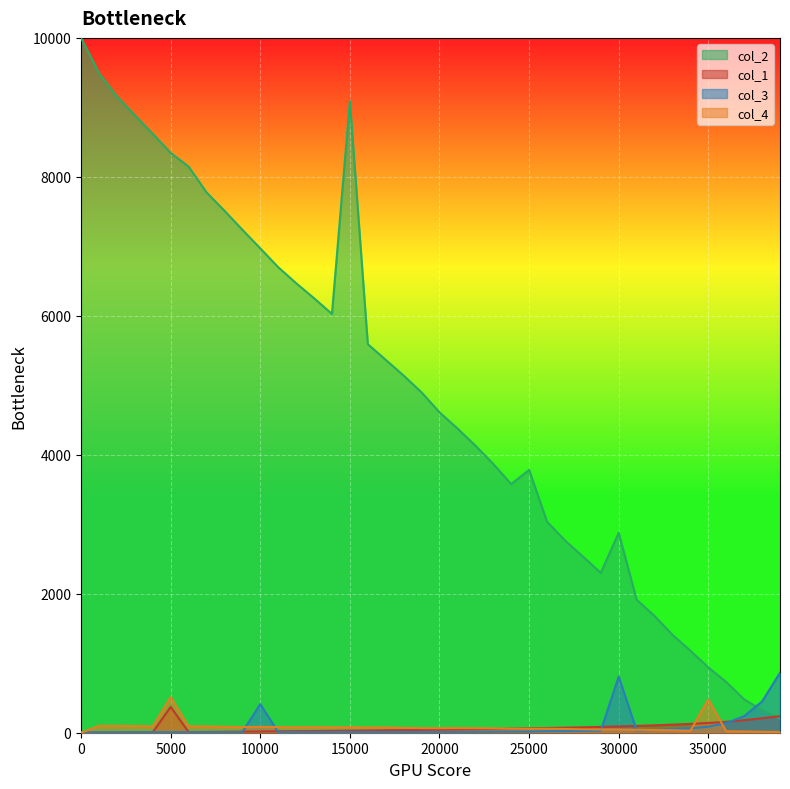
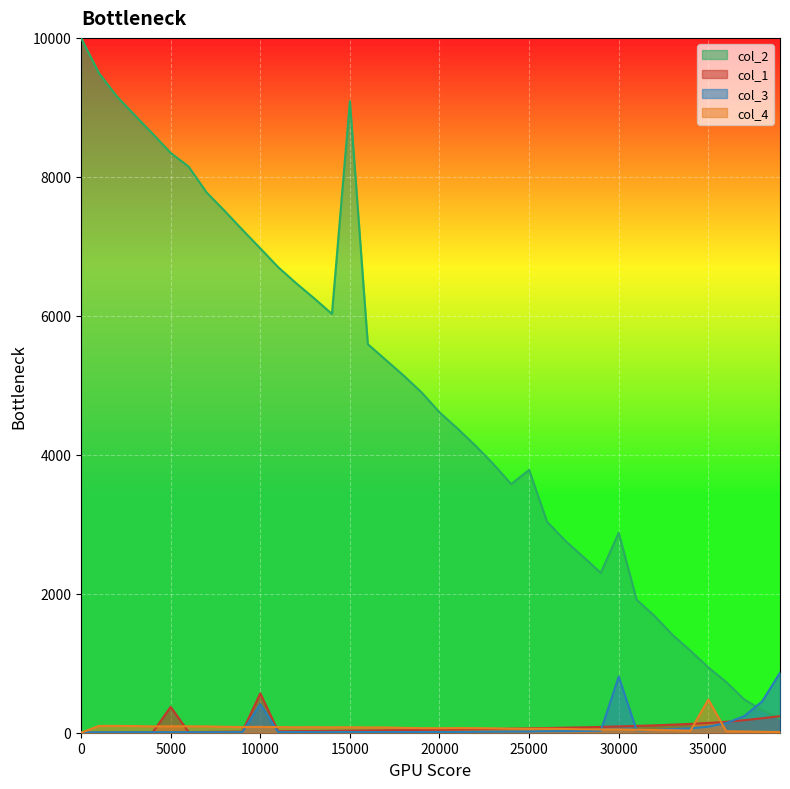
  {
    "col_2": {
      "0": 10000,
      "5000": 8300,
      "10000": 7000,
      "15000": 9100,
      "20000": 4600,
      "25000": 3800,
      "30000": 2900,
      "35000": 900
    },
    "col_1": {
      "5000": 400,
-     "10000": 0,
+     "10000": 600,
      "30000": 100,
      "35000": 100
    },
    "col_3": {
      "5000": 0,
      "10000": 400,
      "25000": 0,
      "30000": 800,
      "35000": 100
    },
    "col_4": {
-     "5000": 500,
+     "5000": 100,
      "10000": 100,
      "15000": 100,
      "30000": 0,
      "35000": 500
    }
  }
